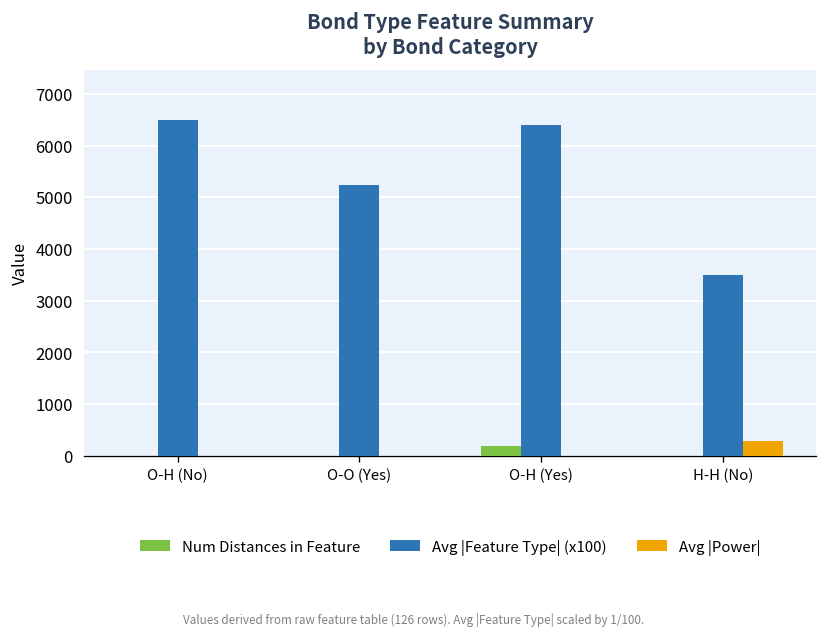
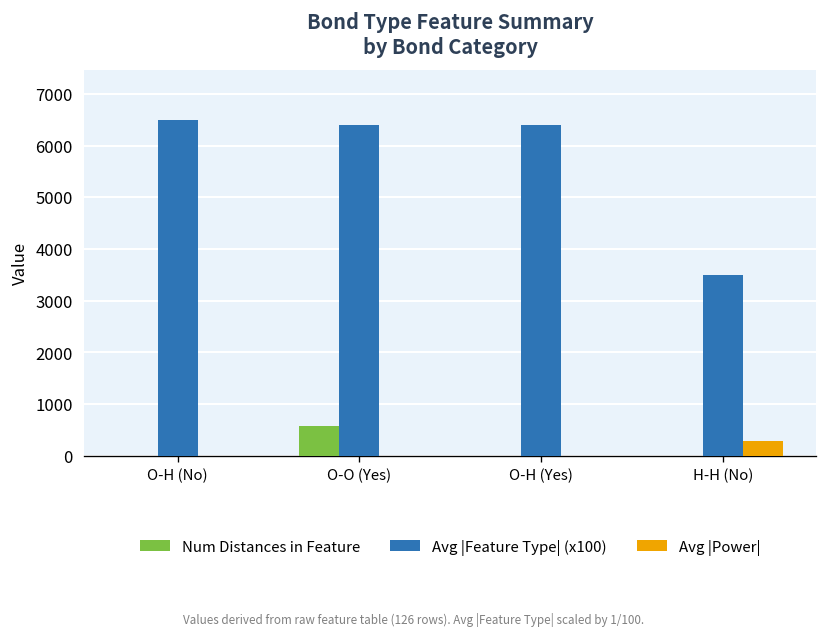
  {
    "Num Distances in Feature": {
-     "O-O (Yes)": 0,
-     "O-H (Yes)": 200
+     "O-O (Yes)": 600,
+     "O-H (Yes)": 0
    },
    "Avg |Feature Type| (x100)": {
      "O-H (No)": 6500,
-     "O-O (Yes)": 5200,
+     "O-O (Yes)": 6400,
      "O-H (Yes)": 6400,
      "H-H (No)": 3500
    },
    "Avg |Power|": {
      "H-H (No)": 300
    }
  }
